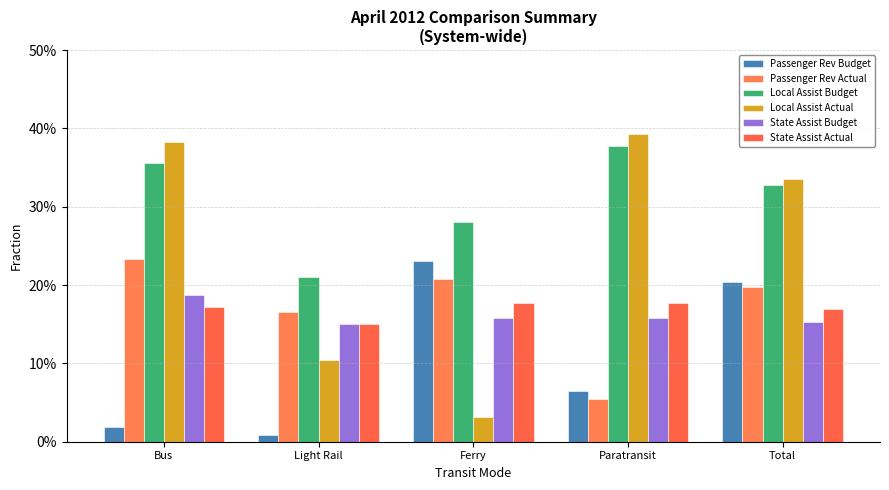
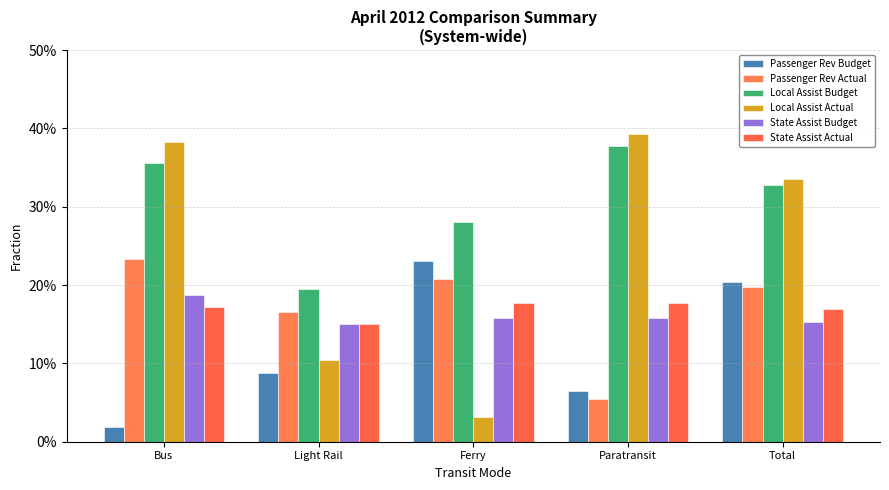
  {
    "Passenger Rev Budget": {
      "Bus": "2%",
-     "Light Rail": "1%",
+     "Light Rail": "9%",
      "Ferry": "23%",
      "Paratransit": "7%",
      "Total": "20%"
    },
    "Local Assist Budget": {
      "Bus": "36%",
-     "Light Rail": "21%",
+     "Light Rail": "20%",
      "Ferry": "28%",
      "Paratransit": "38%",
      "Total": "33%"
    },
    "Local Assist Actual": {
      "Bus": "38%",
      "Light Rail": "10%",
      "Ferry": "3%",
      "Paratransit": "39%",
      "Total": "34%"
    },
    "State Assist Budget": {
      "Bus": "19%",
      "Light Rail": "15%",
      "Ferry": "16%",
      "Paratransit": "16%",
      "Total": "15%"
    }
  }
